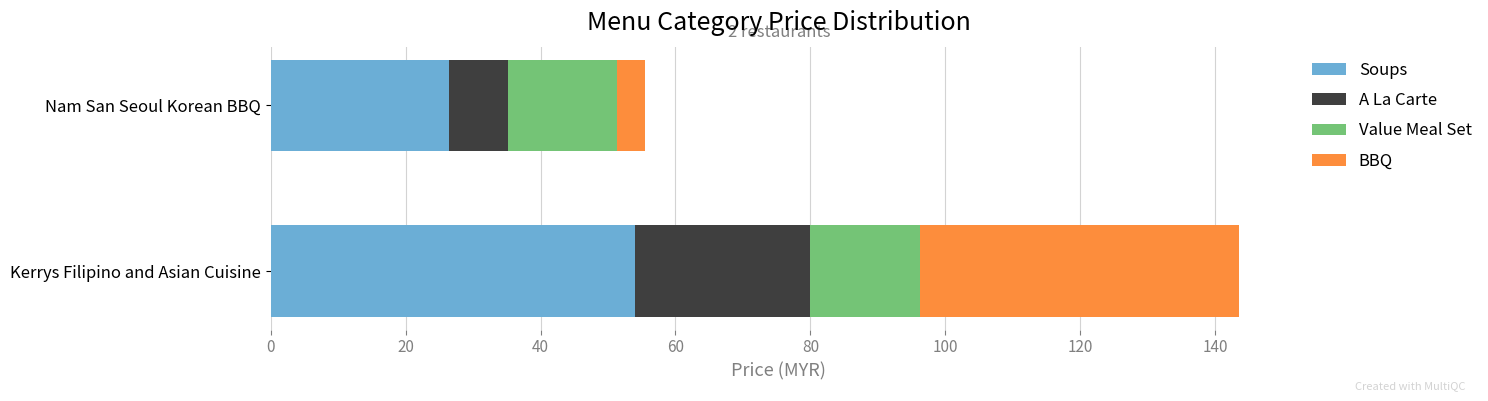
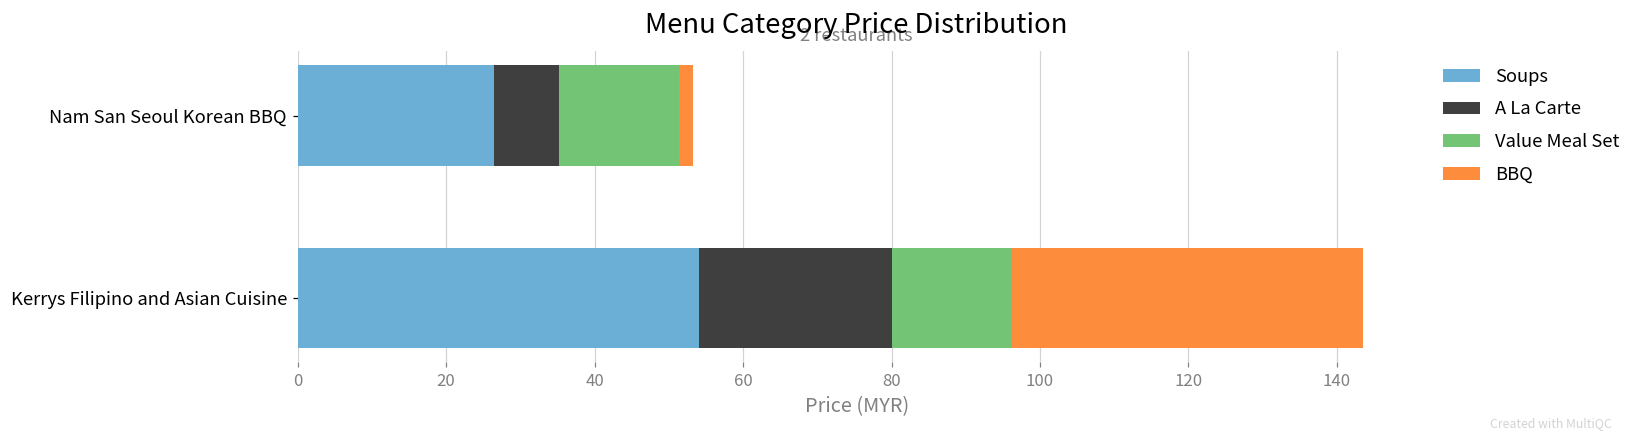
  {
    "Soups": {
      "Nam San Seoul Korean BBQ": 27,
      "Kerrys Filipino and Asian Cuisine": 54
    },
    "A La Carte": {
      "Nam San Seoul Korean BBQ": 9,
      "Kerrys Filipino and Asian Cuisine": 26
    },
    "Value Meal Set": {
      "Nam San Seoul Korean BBQ": 16,
      "Kerrys Filipino and Asian Cuisine": 16
    },
    "BBQ": {
-     "Nam San Seoul Korean BBQ": 4,
+     "Nam San Seoul Korean BBQ": 2,
      "Kerrys Filipino and Asian Cuisine": 47
    }
  }
